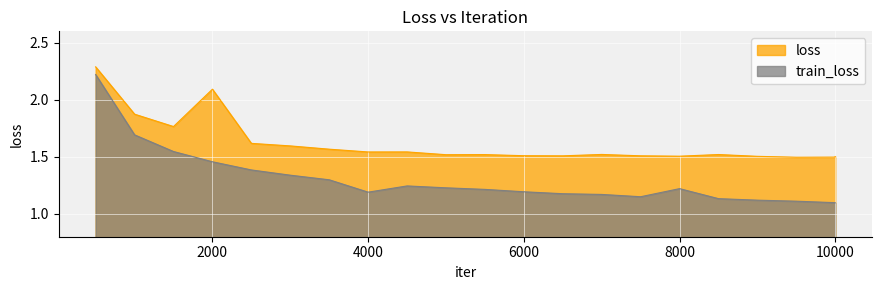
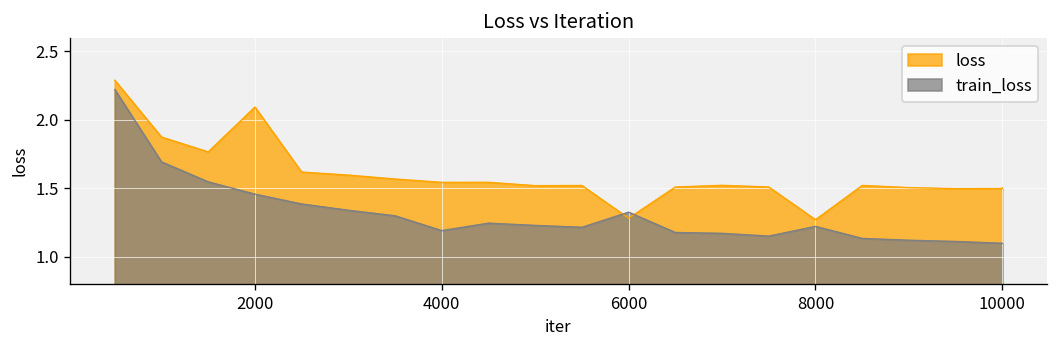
  {
    "loss": {
      "2000": 2.09,
      "4000": 1.54,
-     "6000": 1.51,
-     "8000": 1.51,
+     "6000": 1.28,
+     "8000": 1.27,
      "10000": 1.50
    },
    "train_loss": {
      "2000": 1.46,
      "4000": 1.19,
-     "6000": 1.19,
+     "6000": 1.33,
      "8000": 1.22,
      "10000": 1.10
    }
  }
